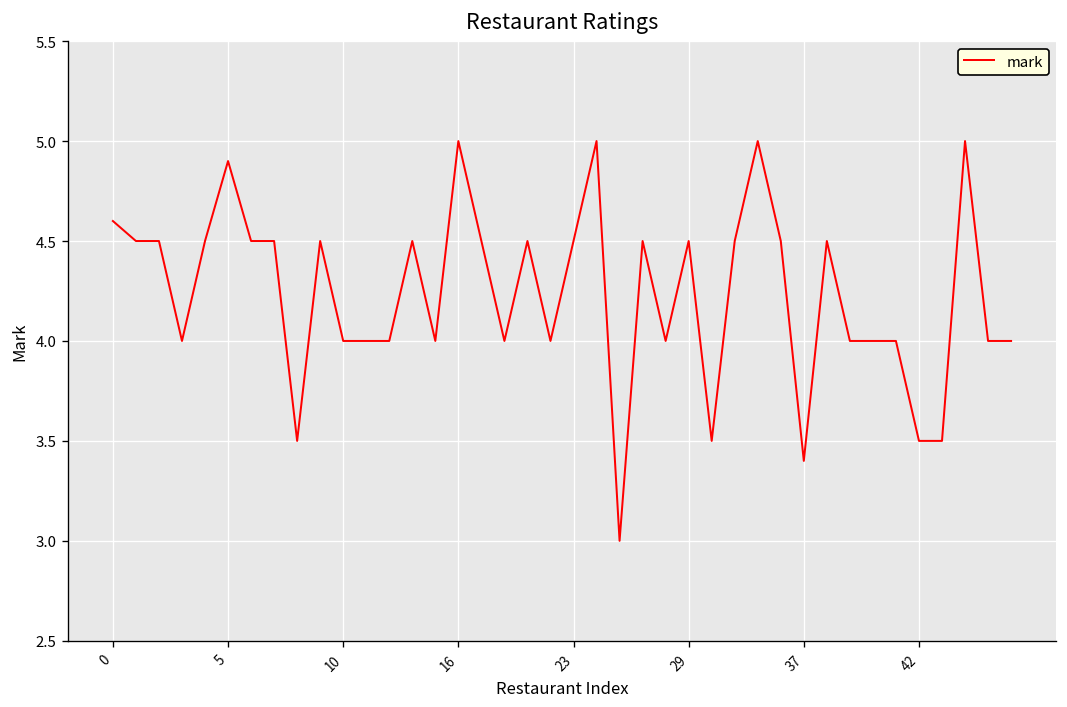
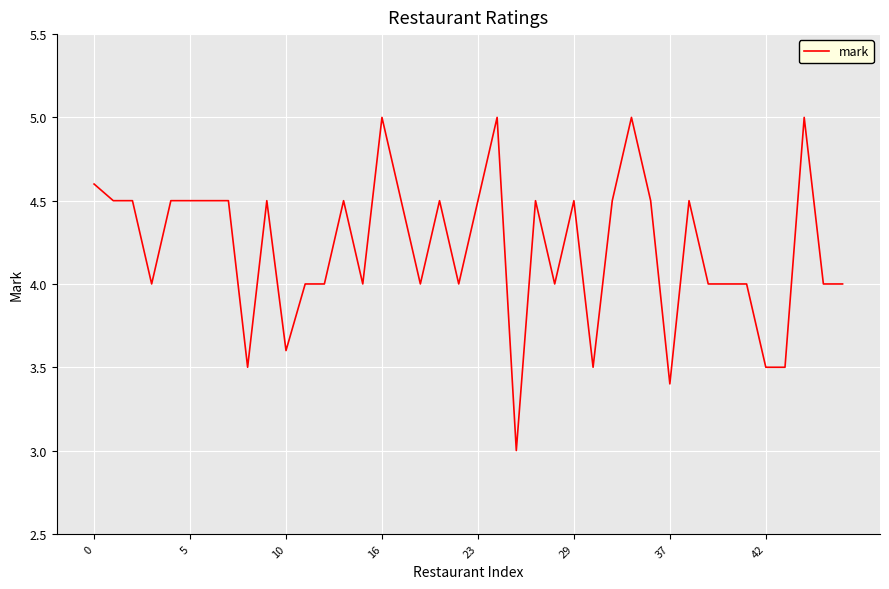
  {
    "0": 4.6,
-   "5": 4.9,
-   "10": 4.0,
+   "5": 4.5,
+   "10": 3.6,
    "16": 5.0,
    "23": 4.5,
    "29": 4.5,
    "37": 3.4,
    "42": 3.5
  }
